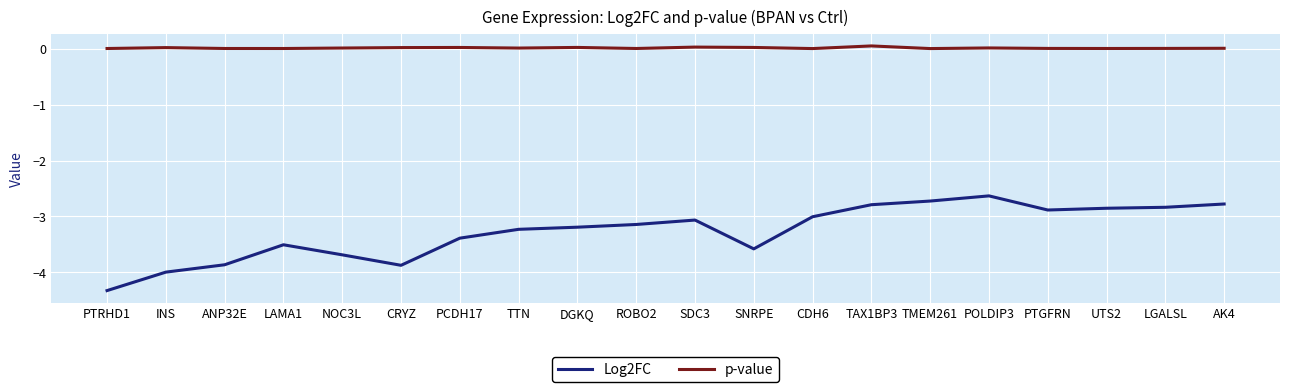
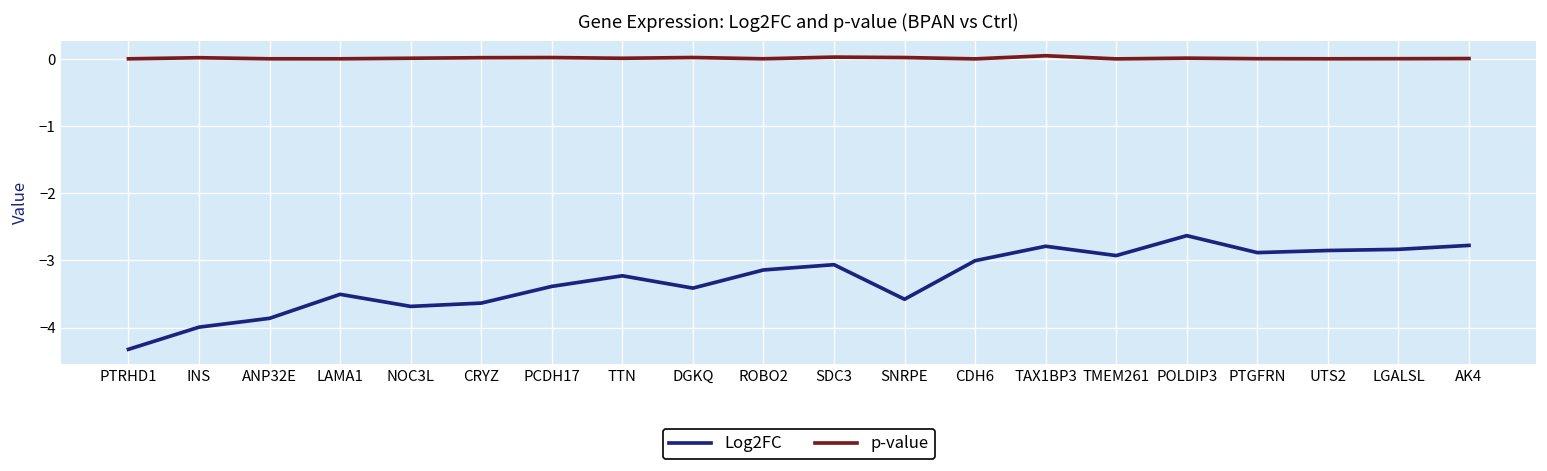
  {
    "Log2FC": {
      "PTRHD1": -4.3,
      "INS": -4.0,
      "ANP32E": -3.9,
      "LAMA1": -3.5,
      "NOC3L": -3.7,
-     "CRYZ": -3.9,
+     "CRYZ": -3.6,
      "PCDH17": -3.4,
      "TTN": -3.2,
-     "DGKQ": -3.2,
+     "DGKQ": -3.4,
      "ROBO2": -3.1,
      "SDC3": -3.1,
      "SNRPE": -3.6,
      "CDH6": -3.0,
      "TAX1BP3": -2.8,
-     "TMEM261": -2.7,
+     "TMEM261": -2.9,
      "POLDIP3": -2.6,
      "PTGFRN": -2.9,
      "UTS2": -2.9,
      "LGALSL": -2.8,
      "AK4": -2.8
    },
    "p-value": {
      "PTRHD1": 0.0,
      "INS": 0.0,
      "ANP32E": 0.0,
      "LAMA1": 0.0,
      "NOC3L": 0.0,
      "CRYZ": 0.0,
      "PCDH17": 0.0,
      "TTN": 0.0,
      "DGKQ": 0.0,
      "ROBO2": 0.0,
      "SDC3": 0.0,
      "SNRPE": 0.0,
      "CDH6": 0.0,
      "TAX1BP3": 0.0,
      "TMEM261": 0.0,
      "POLDIP3": 0.0,
      "PTGFRN": 0.0,
      "UTS2": 0.0,
      "LGALSL": 0.0,
      "AK4": 0.0
    }
  }
